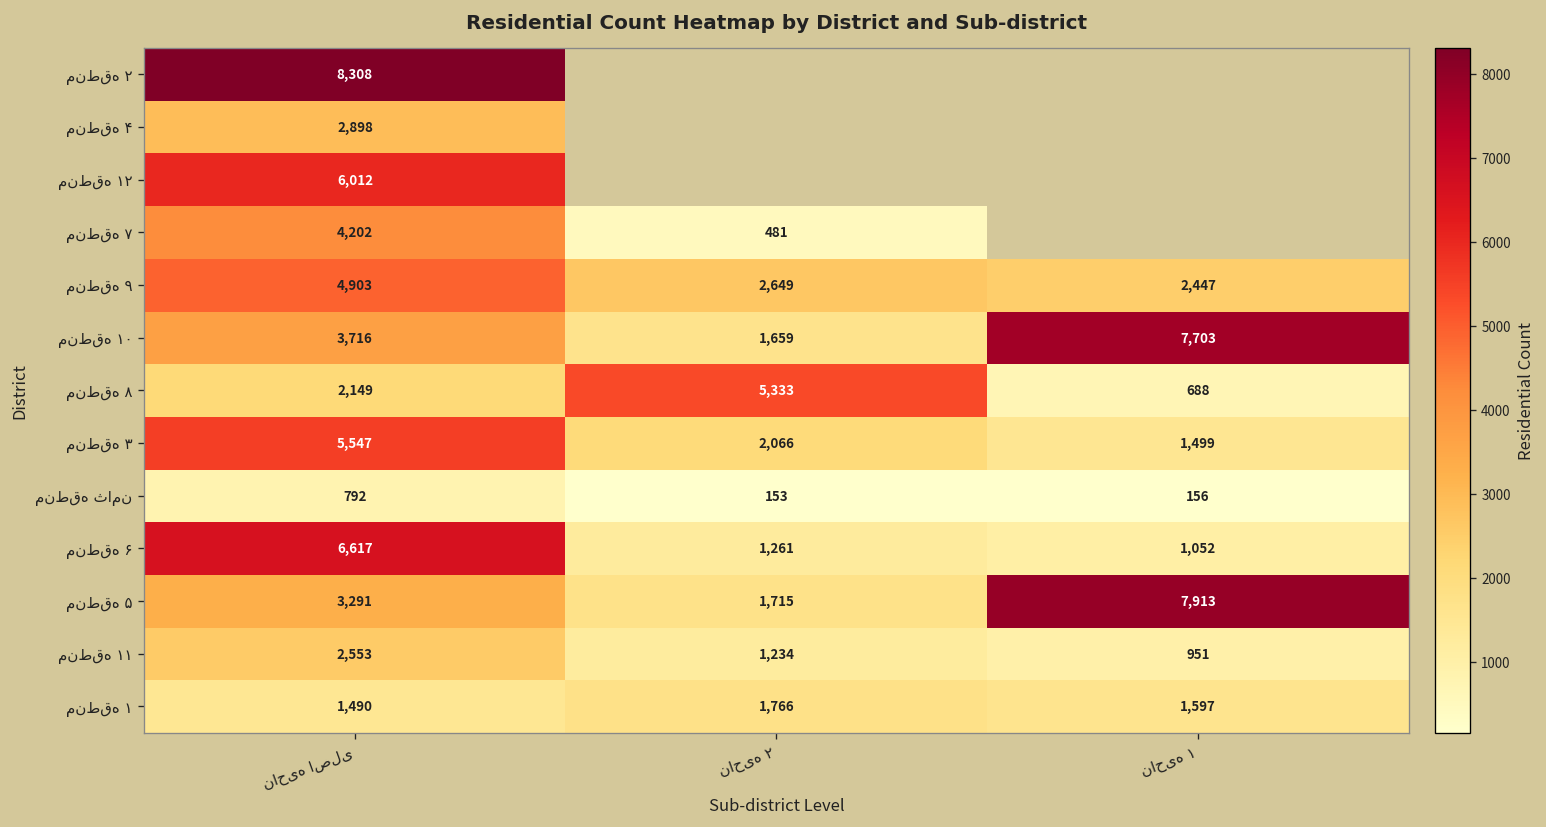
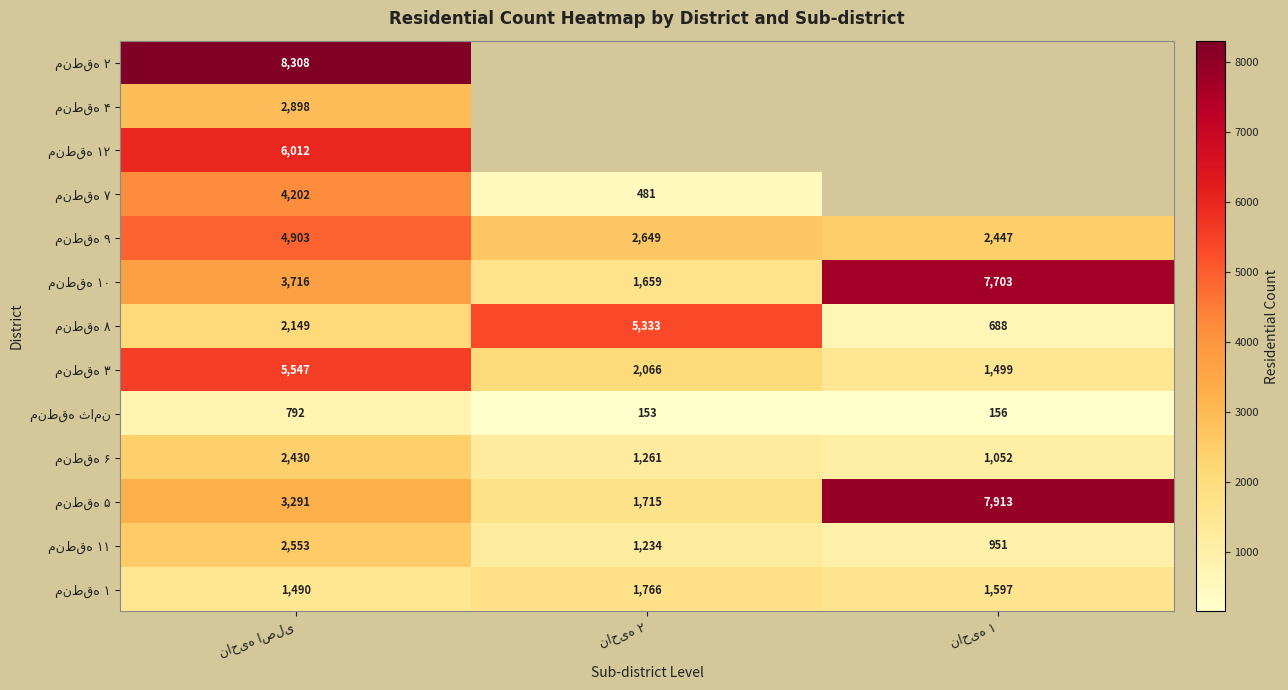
  {
    "منطقه ۲": {
      "ناحیه اصلی": "8,308"
    },
    "منطقه ۴": {
      "ناحیه اصلی": "2,898"
    },
    "منطقه ۱۲": {
      "ناحیه اصلی": "6,012"
    },
    "منطقه ۷": {
      "ناحیه اصلی": "4,202",
      "ناحیه ۲": "481"
    },
    "منطقه ۹": {
      "ناحیه اصلی": "4,903",
      "ناحیه ۲": "2,649",
      "ناحیه ۱": "2,447"
    },
    "منطقه ۱۰": {
      "ناحیه اصلی": "3,716",
      "ناحیه ۲": "1,659",
      "ناحیه ۱": "7,703"
    },
    "منطقه ۸": {
      "ناحیه اصلی": "2,149",
      "ناحیه ۲": "5,333",
      "ناحیه ۱": "688"
    },
    "منطقه ۳": {
      "ناحیه اصلی": "5,547",
      "ناحیه ۲": "2,066",
      "ناحیه ۱": "1,499"
    },
    "منطقه ثامن": {
      "ناحیه اصلی": "792",
      "ناحیه ۲": "153",
      "ناحیه ۱": "156"
    },
    "منطقه ۶": {
-     "ناحیه اصلی": "6,617",
+     "ناحیه اصلی": "2,430",
      "ناحیه ۲": "1,261",
      "ناحیه ۱": "1,052"
    },
    "منطقه ۵": {
      "ناحیه اصلی": "3,291",
      "ناحیه ۲": "1,715",
      "ناحیه ۱": "7,913"
    },
    "منطقه ۱۱": {
      "ناحیه اصلی": "2,553",
      "ناحیه ۲": "1,234",
      "ناحیه ۱": "951"
    },
    "منطقه ۱": {
      "ناحیه اصلی": "1,490",
      "ناحیه ۲": "1,766",
      "ناحیه ۱": "1,597"
    }
  }
